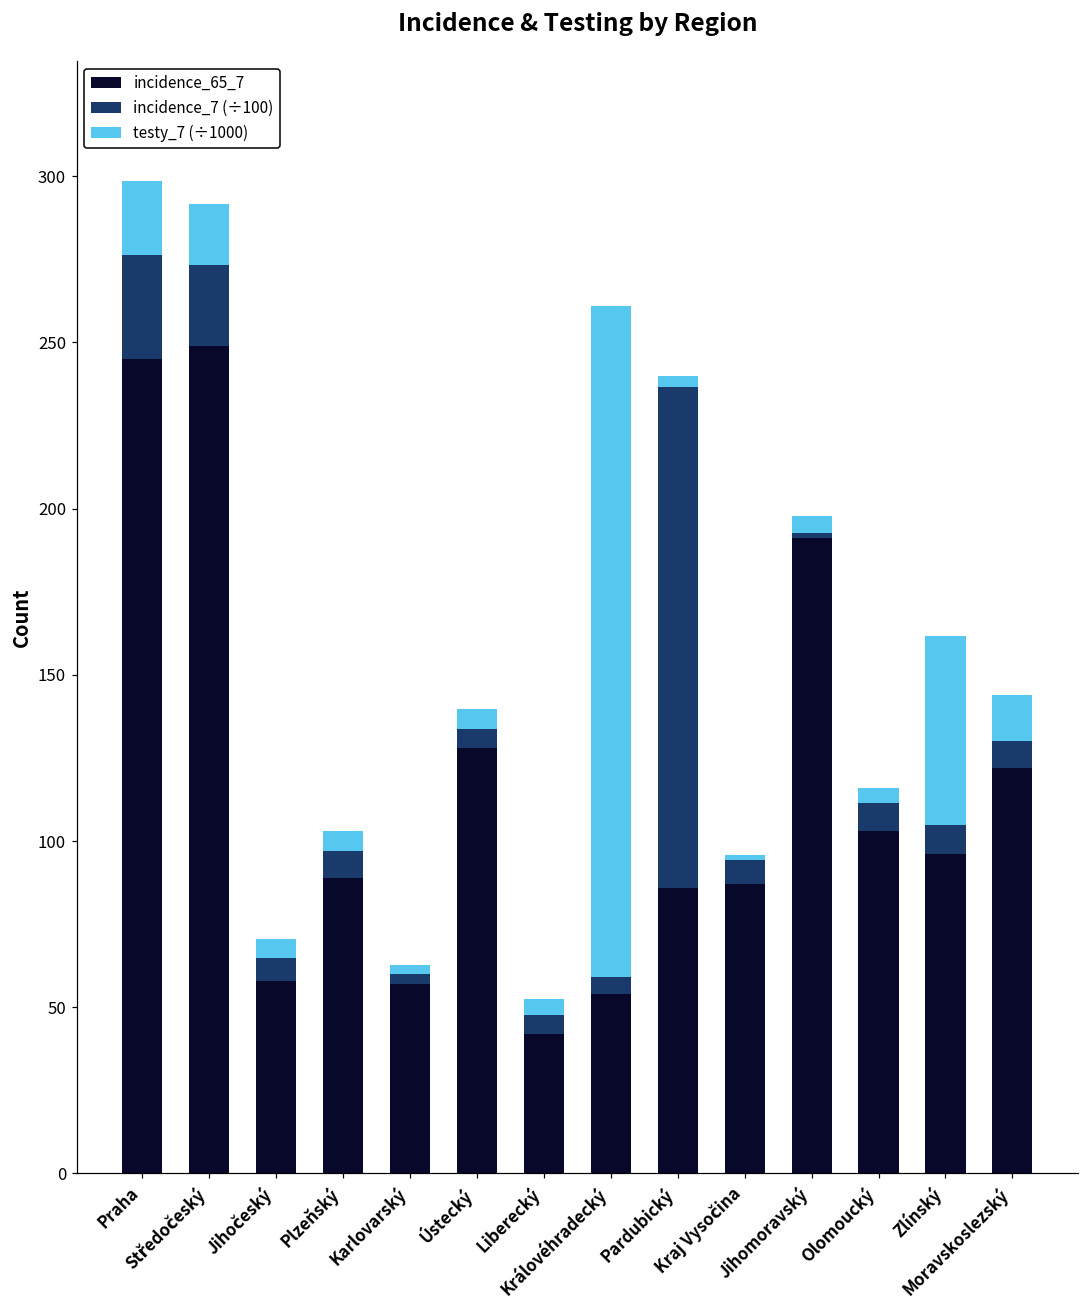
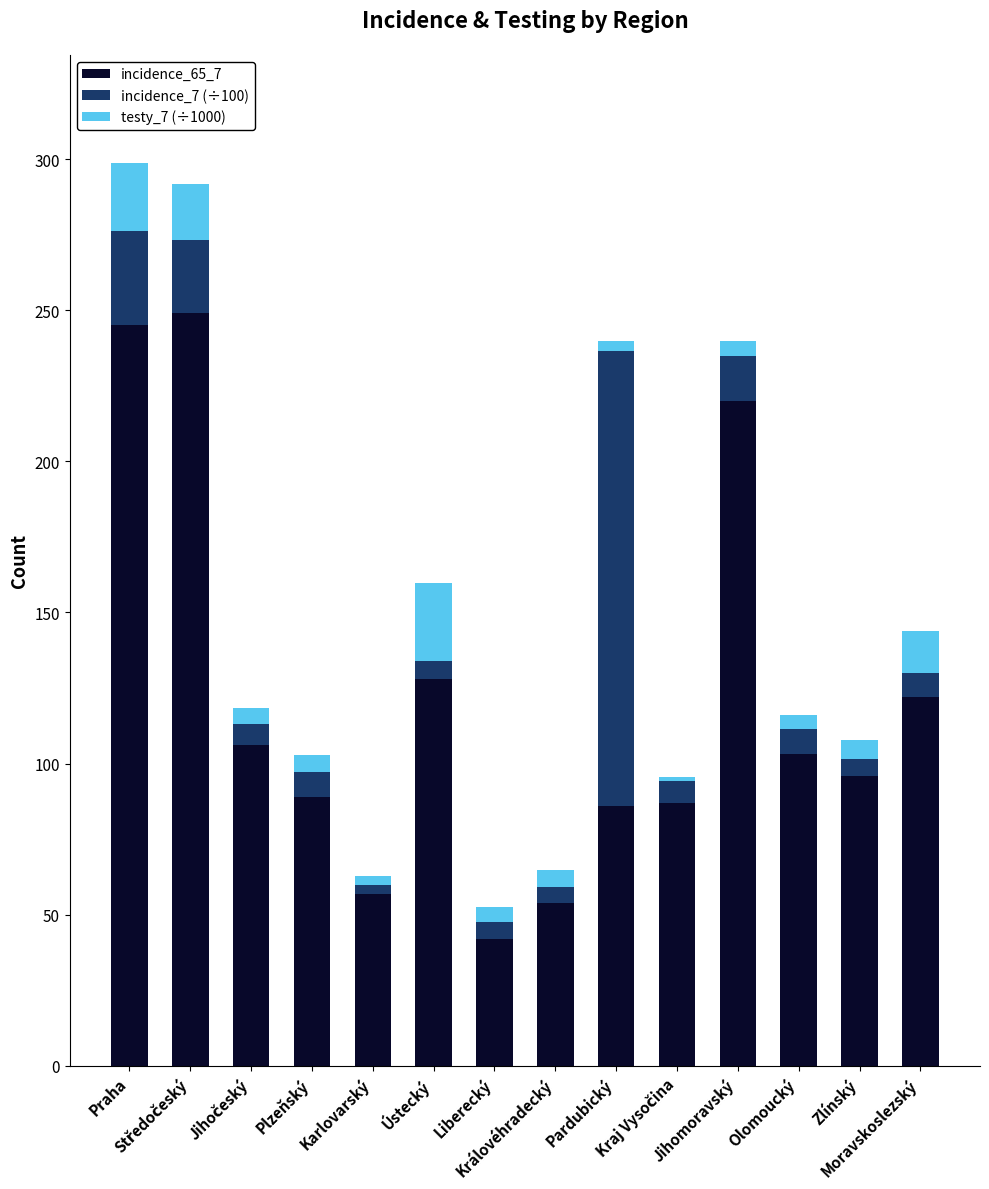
  {
    "incidence_65_7": {
      "Praha": 245,
      "Středočeský": 249,
-     "Jihočeský": 58,
+     "Jihočeský": 106,
      "Plzeňský": 89,
      "Karlovarský": 57,
      "Ústecký": 128,
      "Liberecký": 42,
      "Královéhradecký": 54,
      "Pardubický": 86,
      "Kraj Vysočina": 87,
-     "Jihomoravský": 191,
+     "Jihomoravský": 220,
      "Olomoucký": 103,
      "Zlínský": 96,
      "Moravskoslezský": 122
    },
    "incidence_7 (÷100)": {
      "Praha": 31,
      "Středočeský": 24,
      "Jihočeský": 7,
      "Plzeňský": 8,
      "Karlovarský": 3,
      "Ústecký": 6,
      "Liberecký": 6,
      "Královéhradecký": 5,
      "Pardubický": 151,
      "Kraj Vysočina": 7,
-     "Jihomoravský": 2,
+     "Jihomoravský": 15,
      "Olomoucký": 8,
-     "Zlínský": 9,
+     "Zlínský": 5,
      "Moravskoslezský": 8
    },
    "testy_7 (÷1000)": {
      "Praha": 22,
      "Středočeský": 18,
      "Jihočeský": 6,
      "Plzeňský": 6,
      "Karlovarský": 3,
-     "Ústecký": 6,
+     "Ústecký": 26,
      "Liberecký": 5,
-     "Královéhradecký": 202,
+     "Královéhradecký": 6,
      "Pardubický": 3,
      "Kraj Vysočina": 1,
      "Jihomoravský": 5,
      "Olomoucký": 5,
-     "Zlínský": 57,
+     "Zlínský": 6,
      "Moravskoslezský": 14
    }
  }
